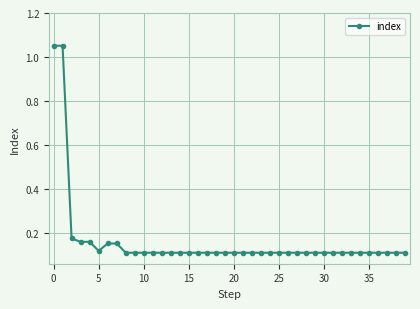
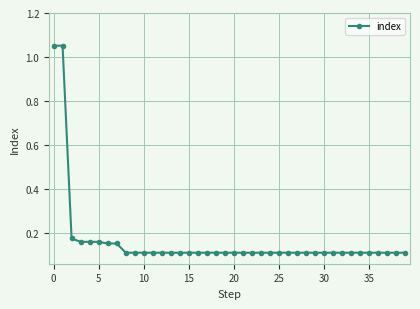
  {
    "0": 1.05,
-   "5": 0.12,
+   "5": 0.16,
    "10": 0.11,
    "15": 0.11,
    "20": 0.11,
    "25": 0.11,
    "30": 0.11,
    "35": 0.11
  }
